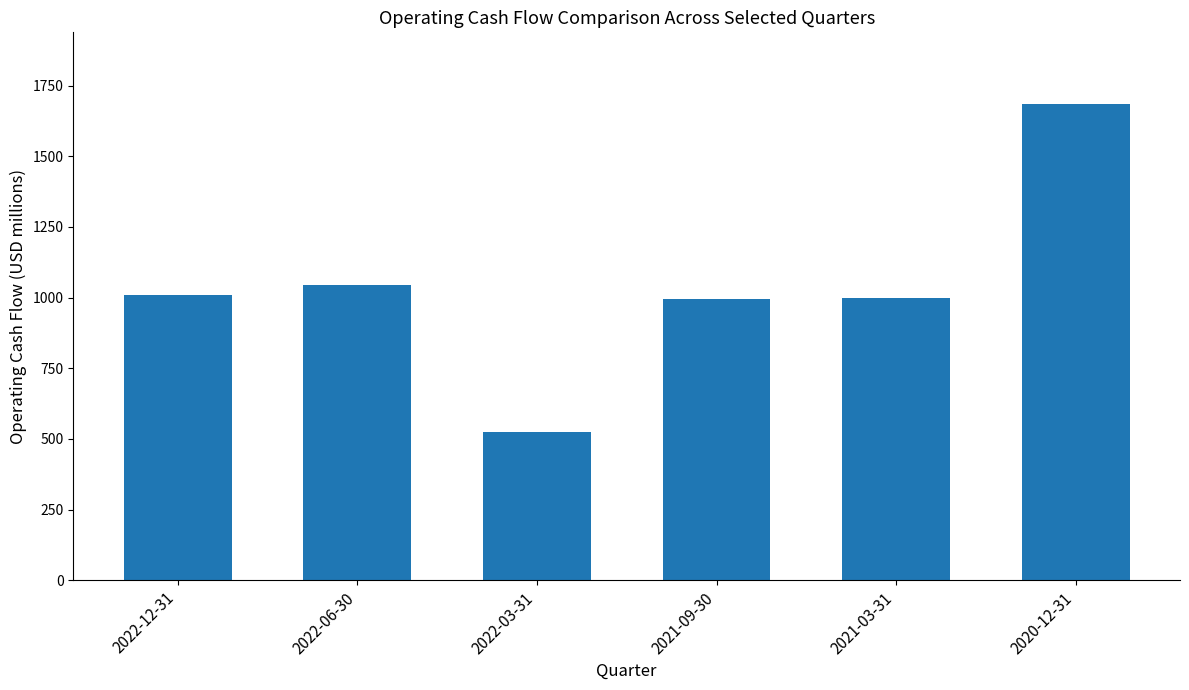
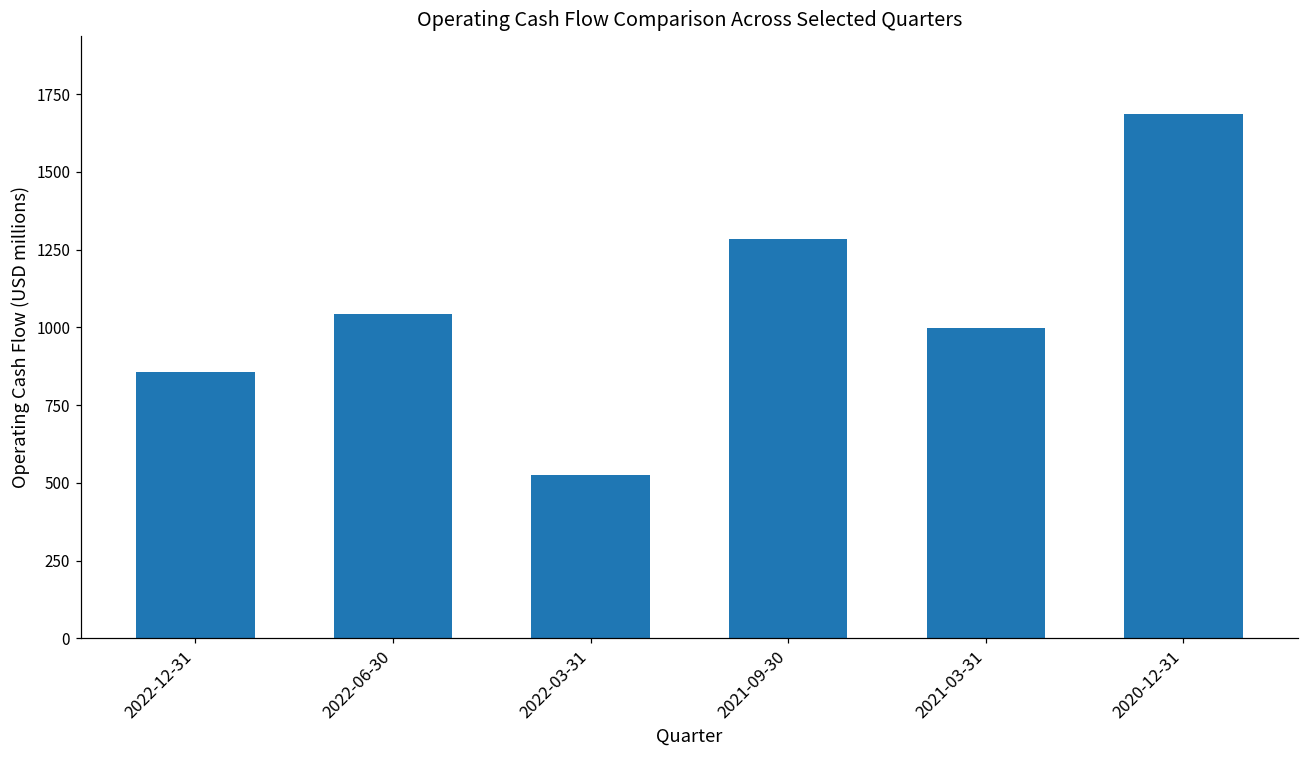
  {
-   "2022-12-31": 1010,
+   "2022-12-31": 860,
    "2022-06-30": 1040,
    "2022-03-31": 530,
-   "2021-09-30": 1000,
+   "2021-09-30": 1280,
    "2021-03-31": 1000,
    "2020-12-31": 1690
  }
